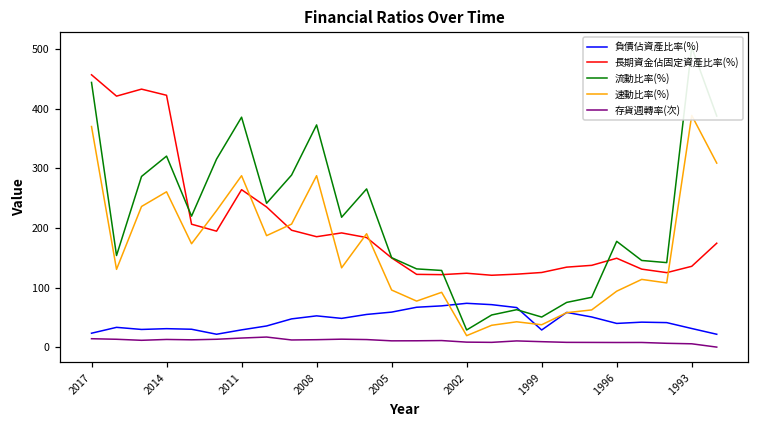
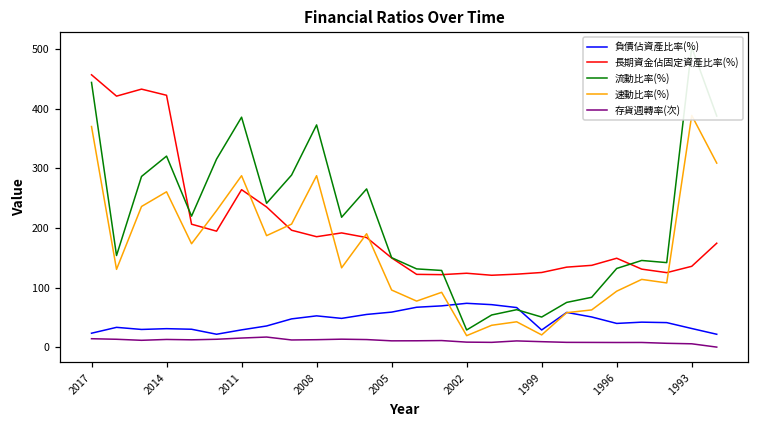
  {
    "負債佔資產比率(%)": {
      "2017": 20,
      "2014": 30,
      "2011": 30,
      "2008": 50,
      "2005": 60,
      "2002": 70,
      "1999": 30,
      "1996": 40,
      "1993": 30
    },
    "長期資金佔固定資產比率(%)": {
      "2017": 460,
      "2014": 420,
      "2011": 260,
      "2008": 190,
      "2002": 120,
      "1999": 130,
      "1996": 150,
      "1993": 140
    },
    "流動比率(%)": {
      "2017": 440,
      "2014": 320,
      "2011": 390,
      "2008": 370,
      "2002": 30,
      "1999": 50,
-     "1996": 180
+     "1996": 130
    },
    "速動比率(%)": {
      "2017": 370,
      "2014": 260,
      "2011": 290,
      "2008": 290,
      "2005": 100,
      "2002": 20,
-     "1999": 40,
+     "1999": 20,
      "1996": 90
    },
    "存貨週轉率(次)": {
      "2017": 10,
      "2014": 10,
      "2011": 20,
      "2008": 10,
      "2005": 10,
      "2002": 10,
      "1999": 10,
      "1996": 10,
      "1993": 10
    }
  }
